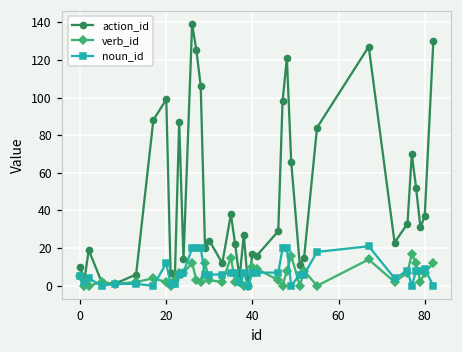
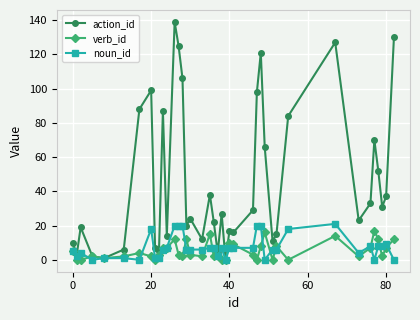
  {
    "noun_id": {
-     "20": 12,
+     "20": 18,
      "40": 7,
      "80": 9
    }
  }
